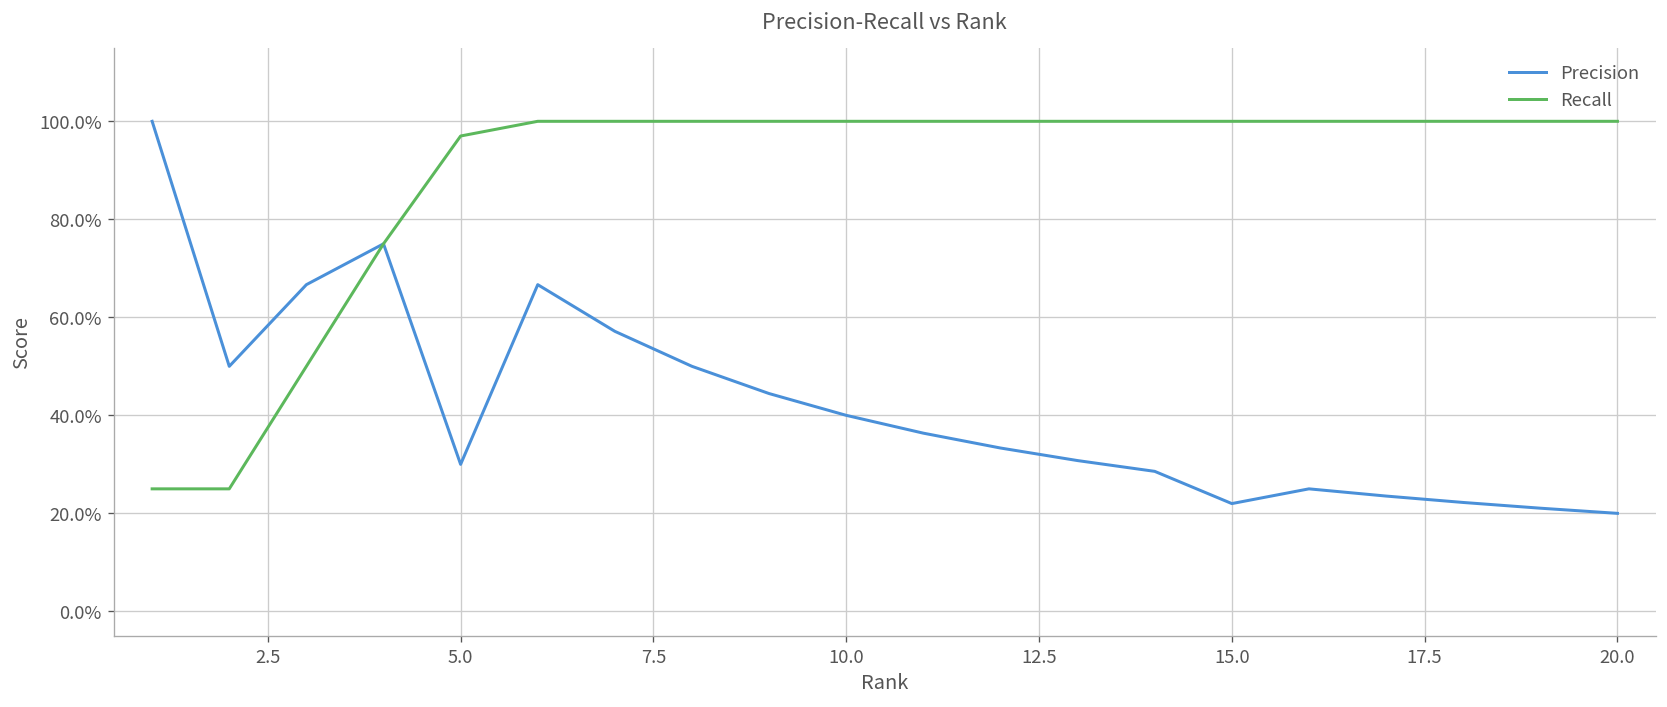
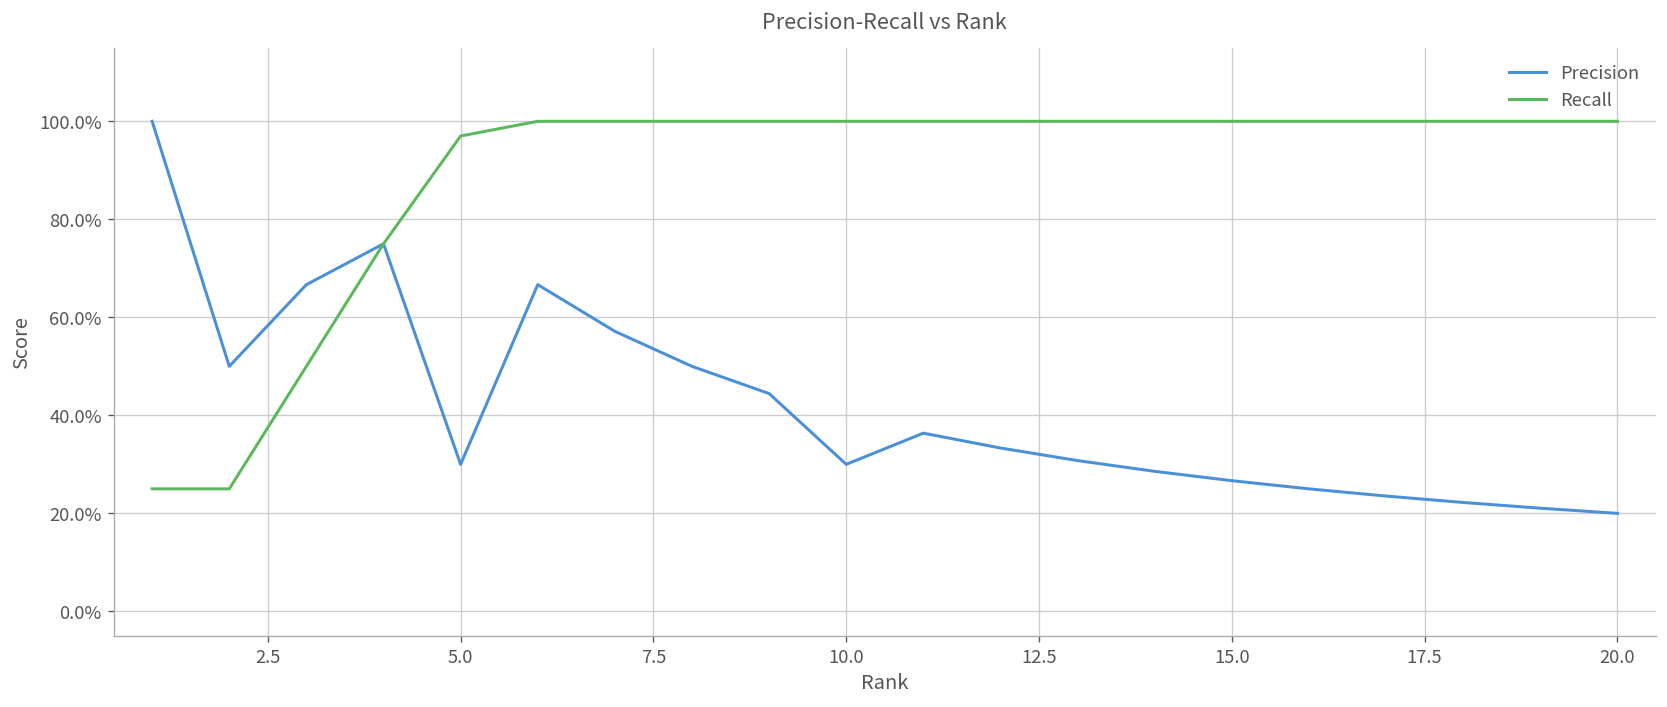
  {
    "Precision": {
      "5.0": "30%",
-     "10.0": "40%",
-     "15.0": "22%",
+     "10.0": "30%",
+     "15.0": "27%",
      "20.0": "20%"
    },
    "Recall": {
      "5.0": "97%",
      "10.0": "100%",
      "15.0": "100%",
      "20.0": "100%"
    }
  }
